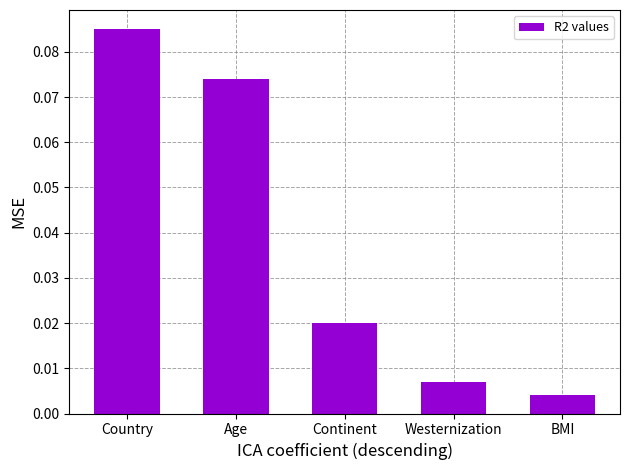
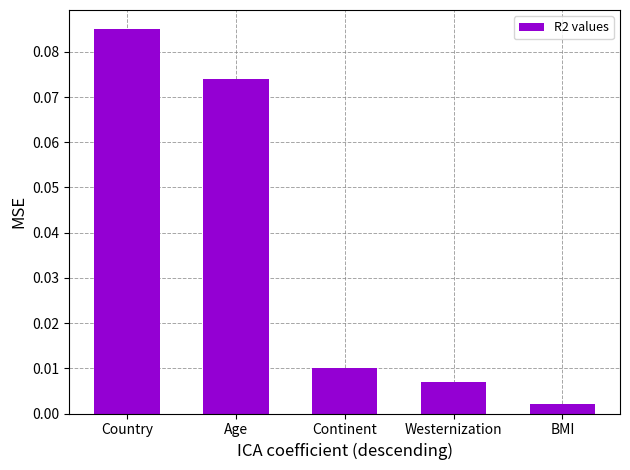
  {
    "Country": 0.085,
    "Age": 0.074,
-   "Continent": 0.02,
+   "Continent": 0.01,
    "Westernization": 0.007,
-   "BMI": 0.004
+   "BMI": 0.002
  }
